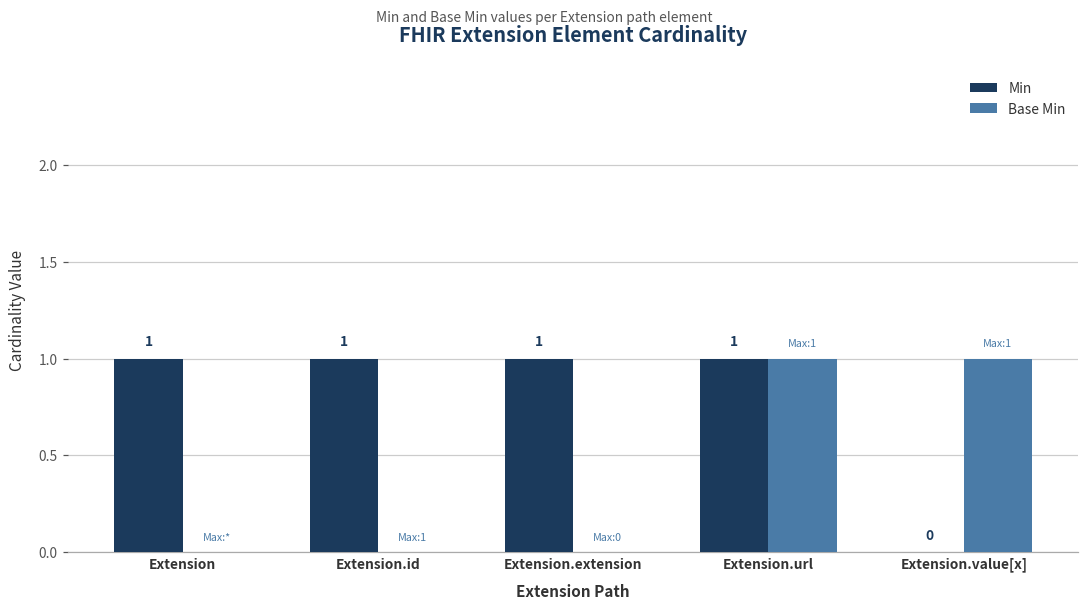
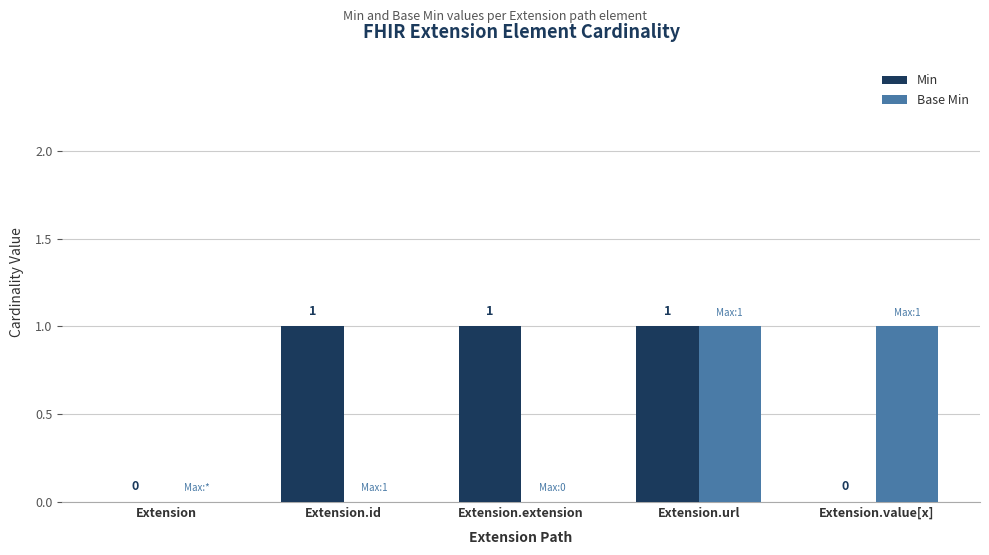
  {
    "Min": {
-     "Extension": 1,
+     "Extension": 0,
      "Extension.id": 1,
      "Extension.extension": 1,
      "Extension.url": 1,
      "Extension.value[x]": 0
    },
    "Base Min": {
      "Extension.extension": 0,
      "Extension.url": 1,
      "Extension.value[x]": 1
    }
  }
